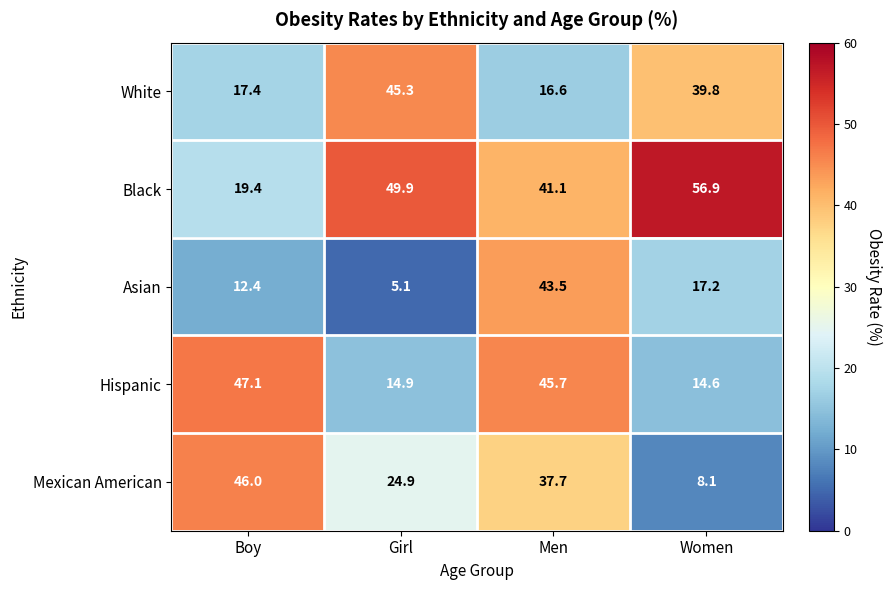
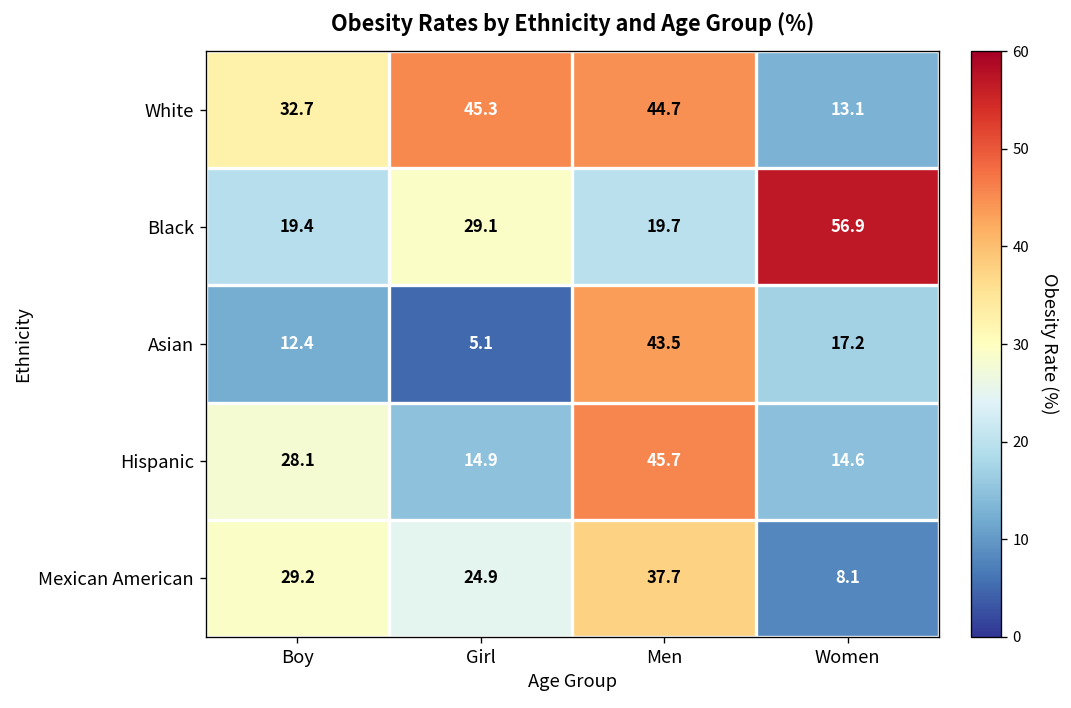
  {
    "White": {
-     "Boy": 17.4,
+     "Boy": 32.7,
      "Girl": 45.3,
-     "Men": 16.6,
-     "Women": 39.8
+     "Men": 44.7,
+     "Women": 13.1
    },
    "Black": {
      "Boy": 19.4,
-     "Girl": 49.9,
-     "Men": 41.1,
+     "Girl": 29.1,
+     "Men": 19.7,
      "Women": 56.9
    },
    "Asian": {
      "Boy": 12.4,
      "Girl": 5.1,
      "Men": 43.5,
      "Women": 17.2
    },
    "Hispanic": {
-     "Boy": 47.1,
+     "Boy": 28.1,
      "Girl": 14.9,
      "Men": 45.7,
      "Women": 14.6
    },
    "Mexican American": {
-     "Boy": 46.0,
+     "Boy": 29.2,
      "Girl": 24.9,
      "Men": 37.7,
      "Women": 8.1
    }
  }
